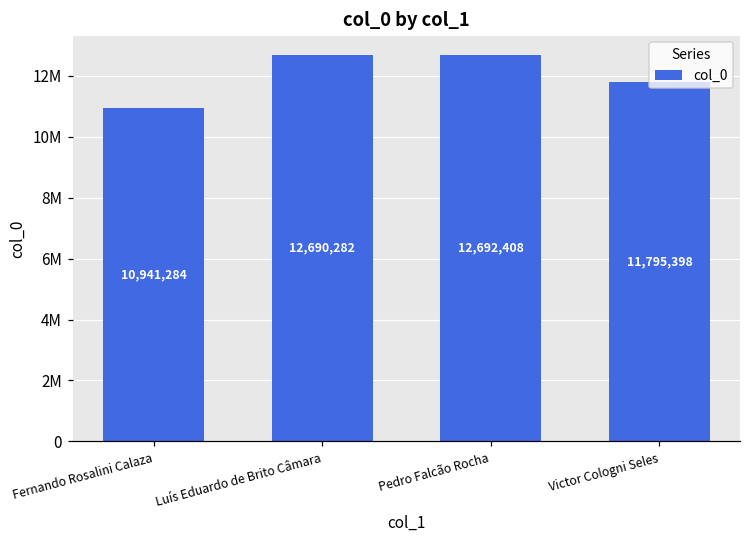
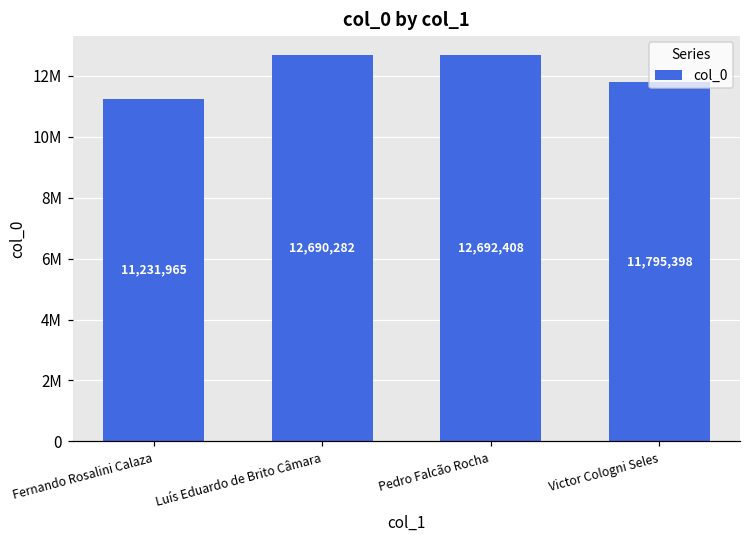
  {
-   "Fernando Rosalini Calaza": "10,941,284",
+   "Fernando Rosalini Calaza": "11,231,965",
    "Luís Eduardo de Brito Câmara": "12,690,282",
    "Pedro Falcão Rocha": "12,692,408"
  }
